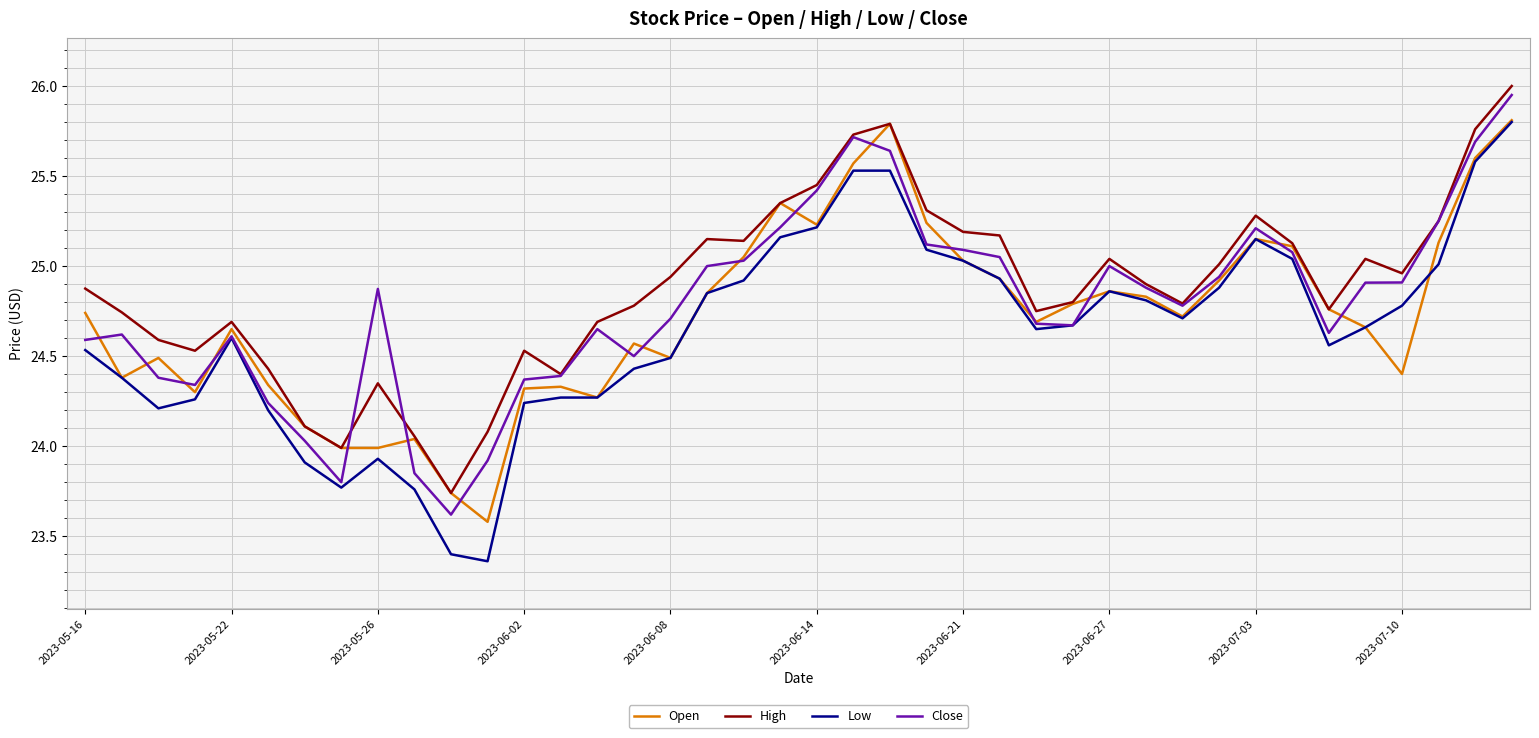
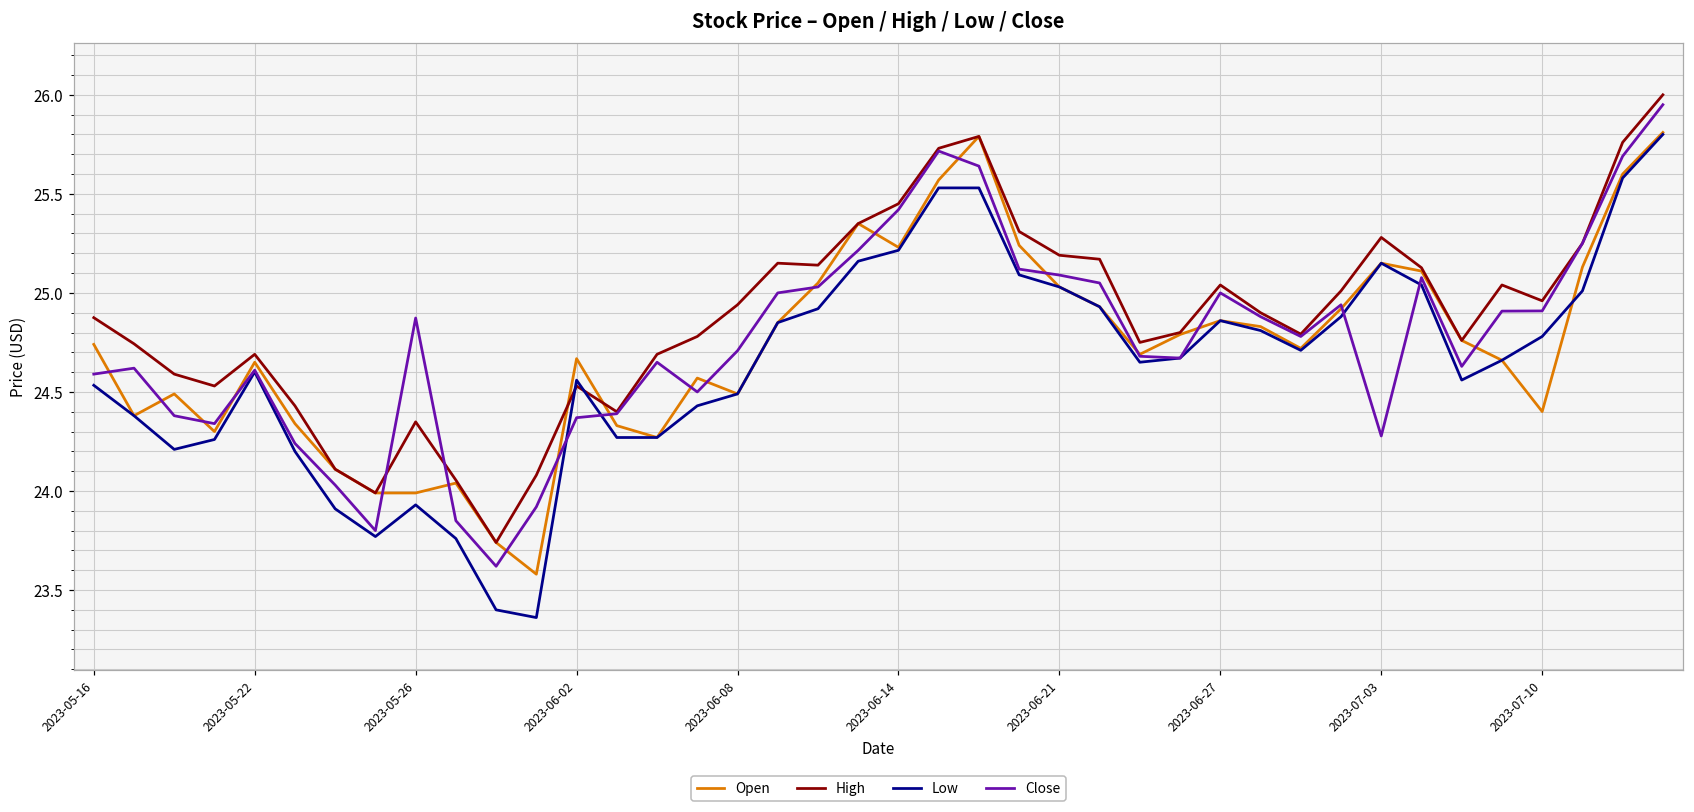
  {
    "Open": {
      "2023-05-16": 24.74,
      "2023-05-22": 24.65,
      "2023-05-26": 23.99,
-     "2023-06-02": 24.32,
+     "2023-06-02": 24.67,
      "2023-06-14": 25.23,
      "2023-07-10": 24.40
    },
    "High": {
      "2023-05-16": 24.88,
      "2023-05-22": 24.69,
      "2023-05-26": 24.35,
      "2023-06-02": 24.53,
      "2023-06-08": 24.94,
      "2023-06-14": 25.45,
      "2023-06-21": 25.19,
      "2023-06-27": 25.04,
      "2023-07-03": 25.28,
      "2023-07-10": 24.96
    },
    "Low": {
      "2023-05-16": 24.53,
      "2023-05-26": 23.93,
-     "2023-06-02": 24.24,
+     "2023-06-02": 24.56,
      "2023-06-14": 25.22,
      "2023-07-10": 24.78
    },
    "Close": {
      "2023-05-16": 24.59,
      "2023-05-26": 24.87,
      "2023-06-02": 24.37,
      "2023-06-08": 24.71,
      "2023-06-14": 25.42,
      "2023-06-21": 25.09,
      "2023-06-27": 25.00,
-     "2023-07-03": 25.21,
+     "2023-07-03": 24.28,
      "2023-07-10": 24.91
    }
  }
